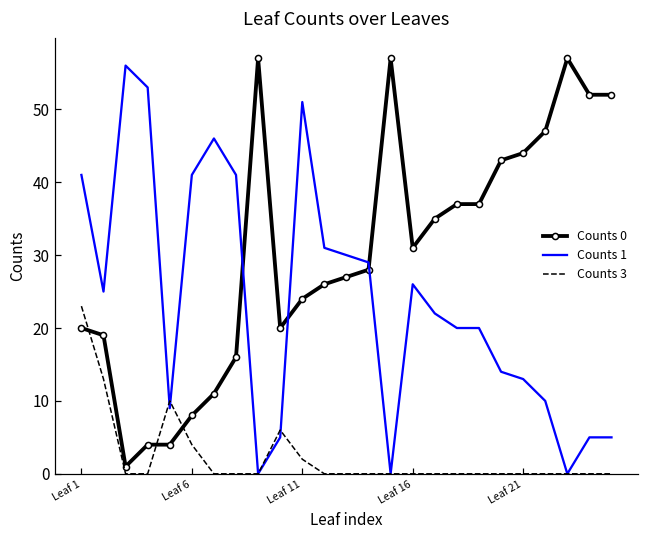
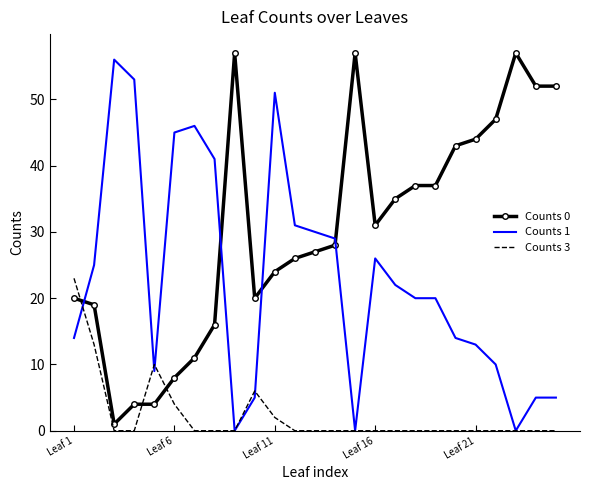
  {
    "Counts 1": {
-     "Leaf 1": 41,
-     "Leaf 6": 41,
+     "Leaf 1": 14,
+     "Leaf 6": 45,
      "Leaf 11": 51,
      "Leaf 16": 26,
      "Leaf 21": 13
    }
  }
